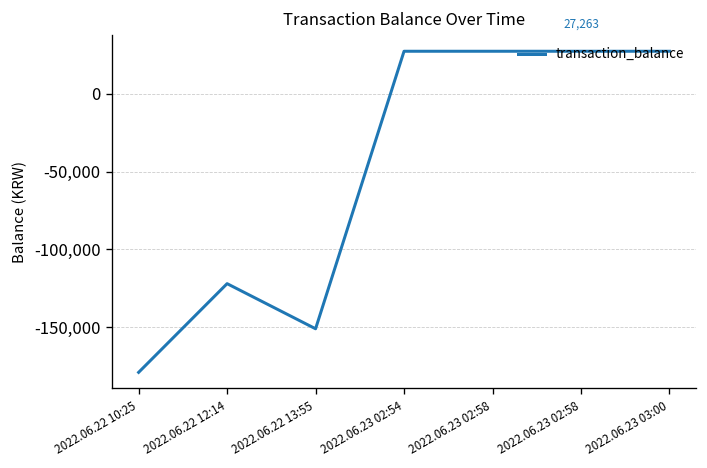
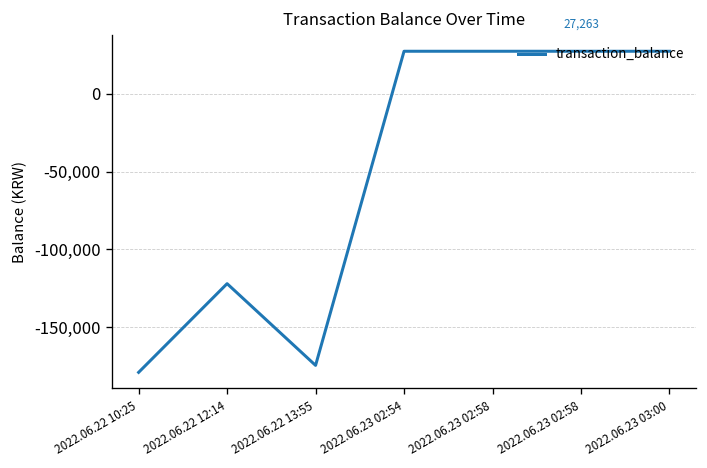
  {
    "2022.06.22 10:25": "-179,000",
    "2022.06.22 12:14": "-122,000",
-   "2022.06.22 13:55": "-151,000",
+   "2022.06.22 13:55": "-175,000",
    "2022.06.23 02:54": "27,000",
    "2022.06.23 03:00": "27,000"
  }
